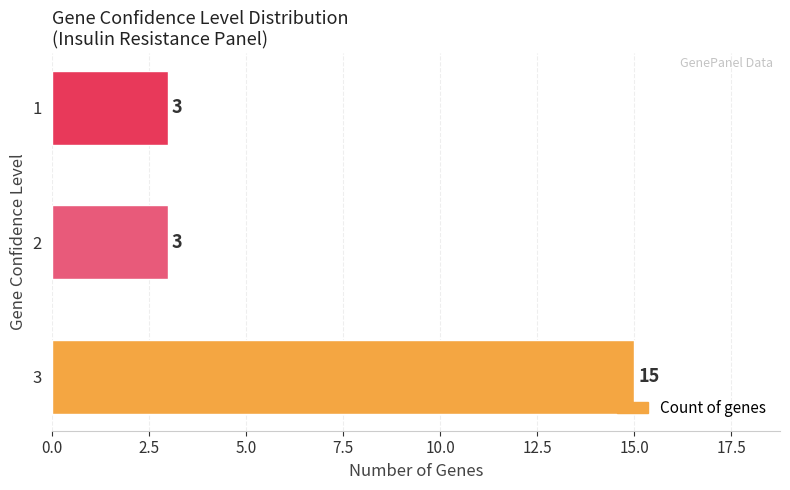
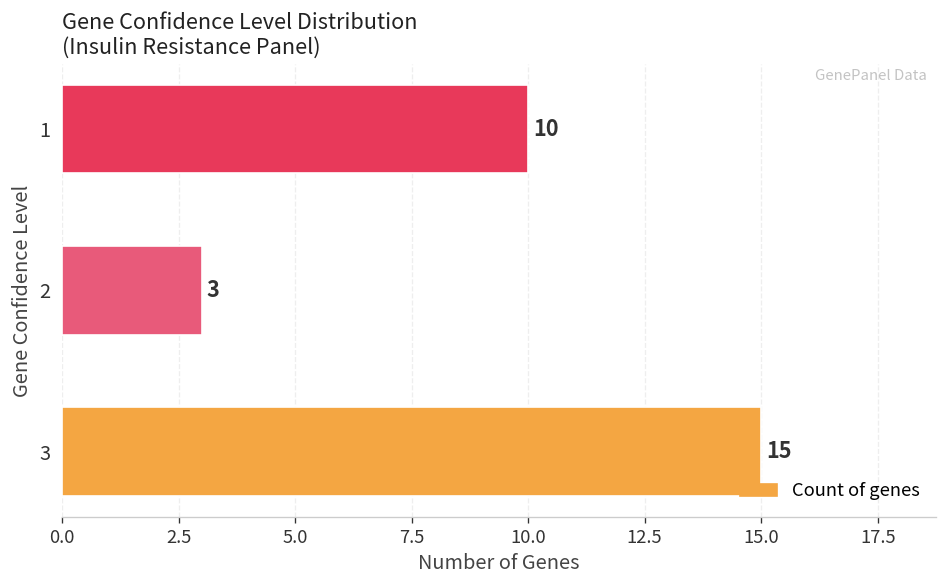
  {
-   "1": 3,
+   "1": 10,
    "2": 3,
    "3": 15
  }
